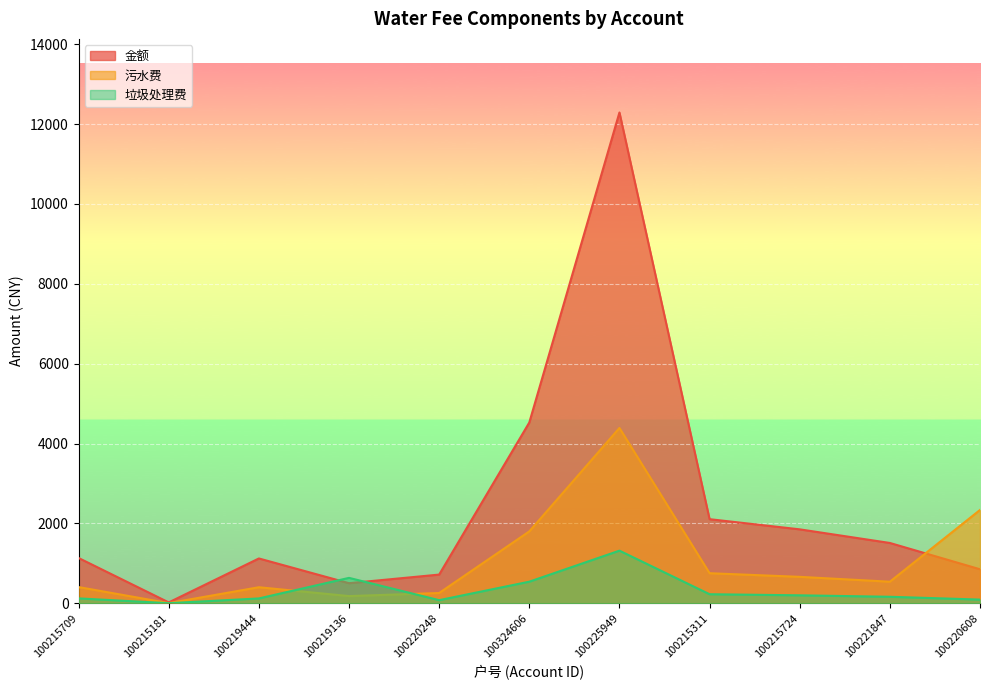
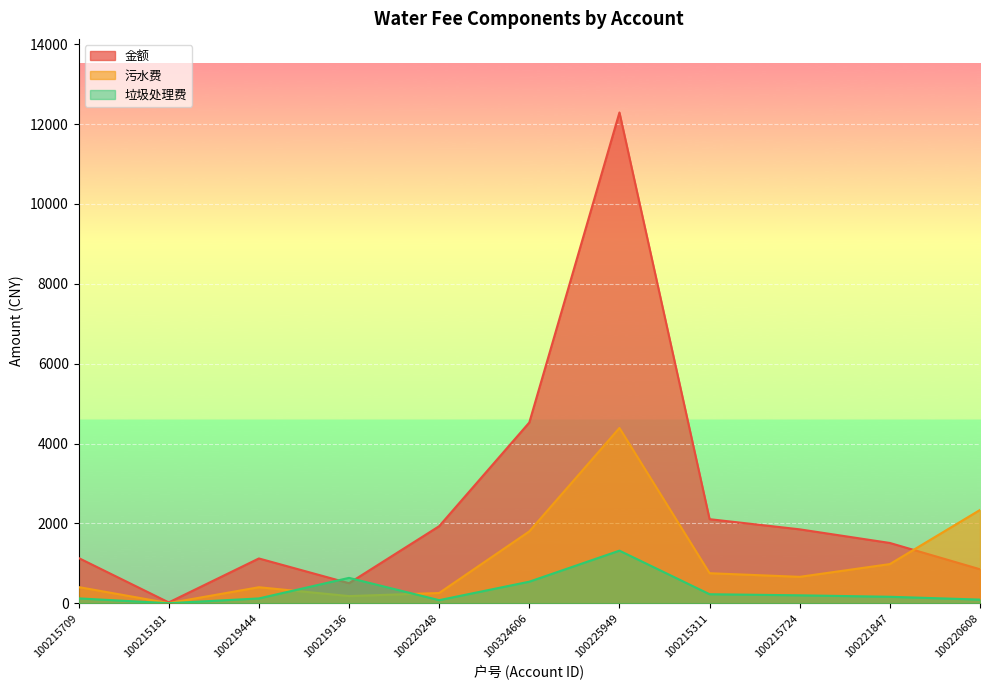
  {
    "金额": {
      "100215709": 1100,
      "100219444": 1100,
      "100219136": 500,
-     "100220248": 700,
+     "100220248": 1900,
      "100324606": 4500,
      "100225949": 12300,
      "100215311": 2100,
      "100215724": 1900,
      "100221847": 1500,
      "100220608": 900
    },
    "污水费": {
      "100215709": 400,
      "100219444": 400,
      "100219136": 200,
      "100220248": 300,
      "100324606": 1800,
      "100225949": 4400,
      "100215311": 800,
      "100215724": 700,
-     "100221847": 500,
+     "100221847": 1000,
      "100220608": 2300
    },
    "垃圾处理费": {
      "100215709": 100,
      "100219444": 100,
      "100219136": 600,
      "100220248": 100,
      "100324606": 500,
      "100225949": 1300,
      "100215311": 200,
      "100215724": 200,
      "100221847": 200,
      "100220608": 100
    }
  }
